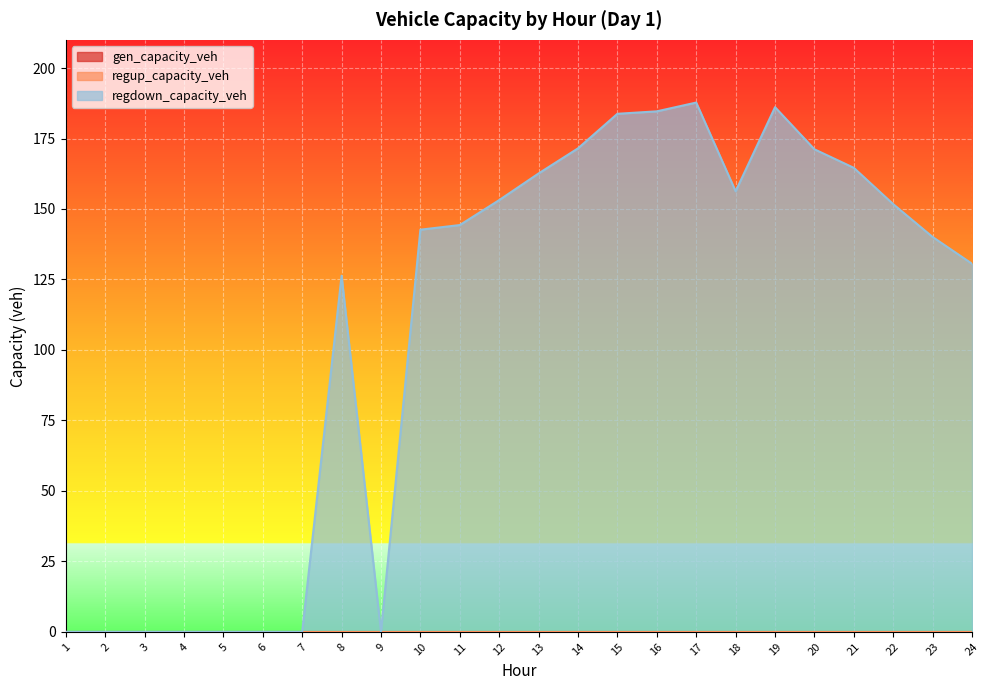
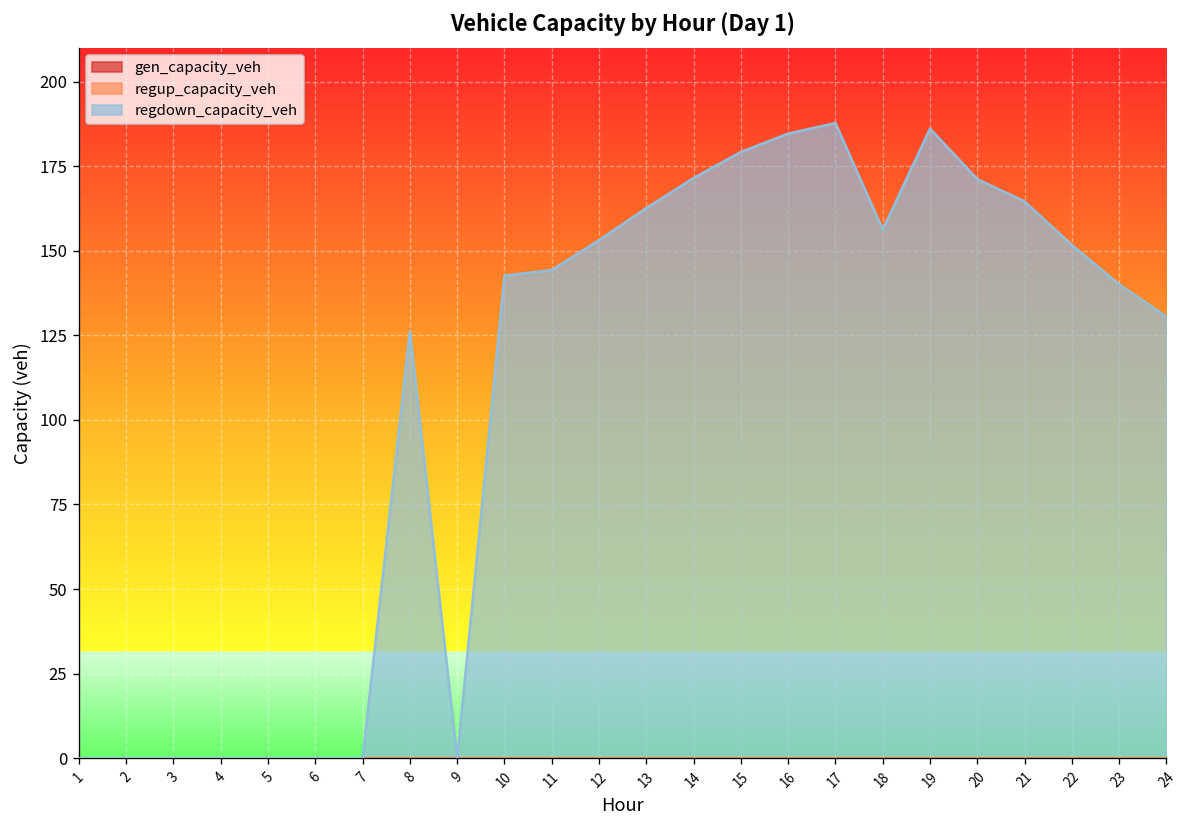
  {
    "regup_capacity_veh": {
      "8": 0,
      "10": 0,
      "11": 0,
      "12": 0,
      "13": 0,
      "14": 0,
      "15": 0,
      "16": 0,
      "17": 0,
      "18": 0,
      "19": 0,
      "20": 0,
      "21": 0,
      "22": 0,
      "23": 0,
      "24": 0
    },
    "regdown_capacity_veh": {
      "8": 126,
      "10": 143,
      "11": 144,
      "12": 153,
      "13": 163,
      "14": 172,
-     "15": 184,
+     "15": 179,
      "16": 185,
      "17": 188,
      "18": 156,
      "19": 186,
      "20": 171,
      "21": 165,
      "22": 152,
      "23": 140,
      "24": 131
    }
  }
